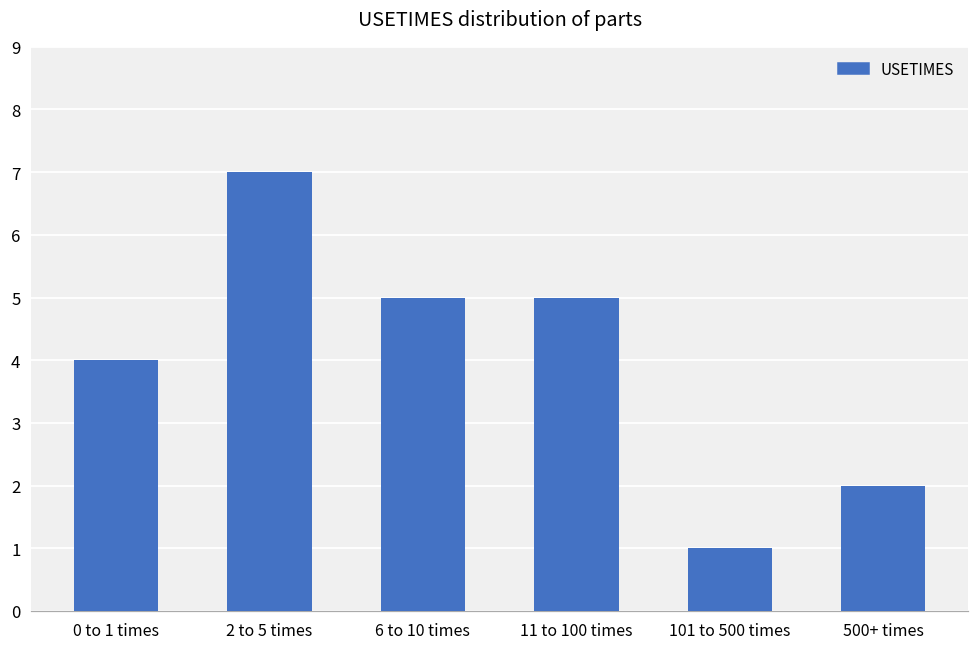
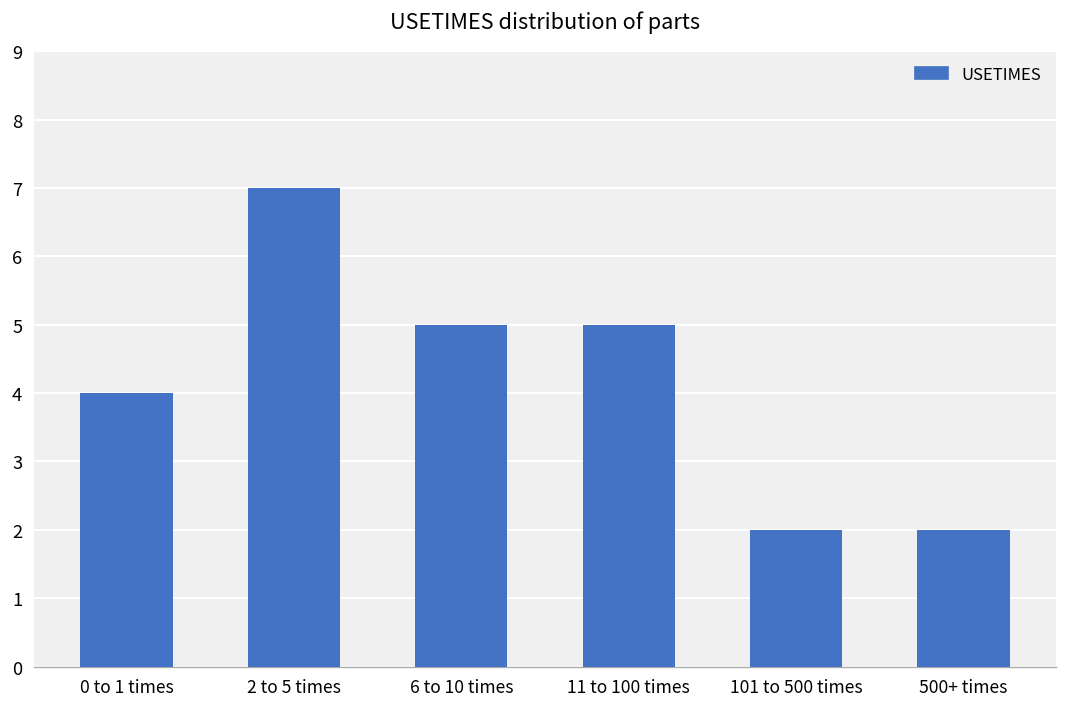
  {
    "0 to 1 times": 4,
    "2 to 5 times": 7,
    "6 to 10 times": 5,
    "11 to 100 times": 5,
-   "101 to 500 times": 1,
+   "101 to 500 times": 2,
    "500+ times": 2
  }
